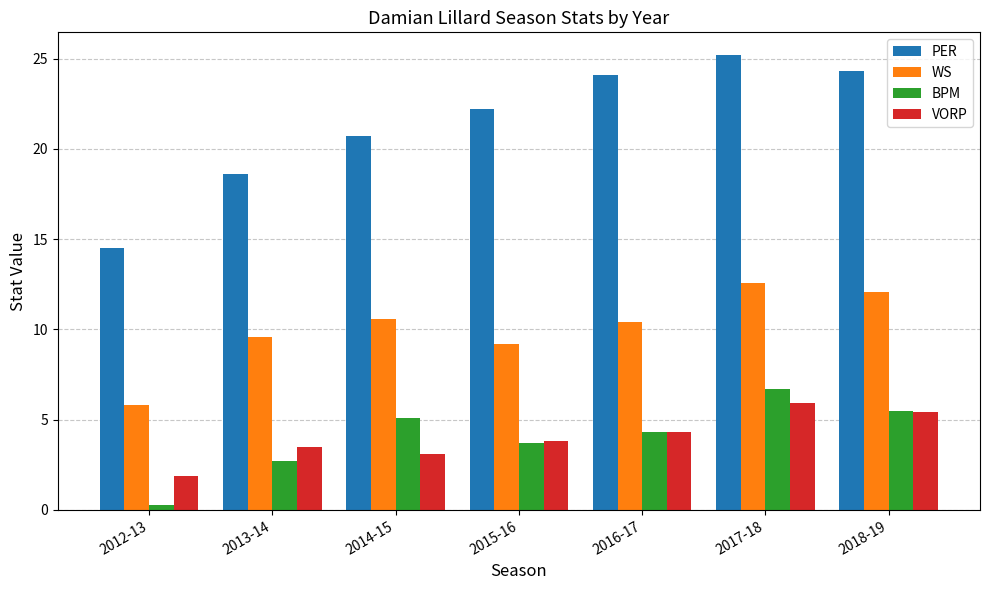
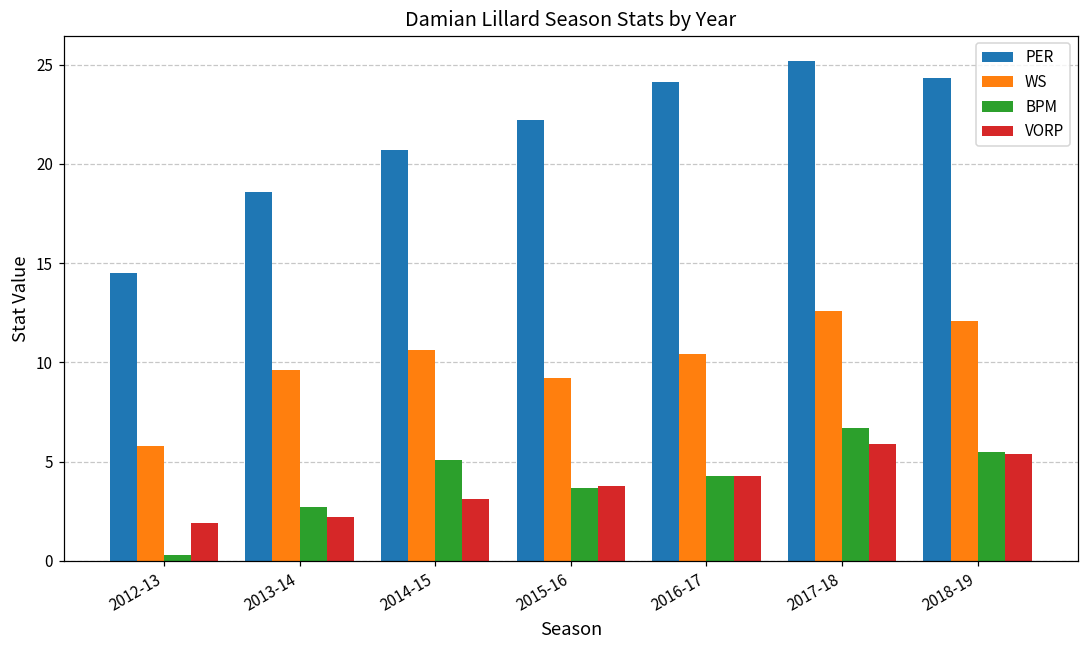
  {
    "PER": {
      "2012-13": 14.5,
      "2013-14": 18.6,
      "2014-15": 20.7,
      "2015-16": 22.2,
      "2016-17": 24.1,
      "2017-18": 25.2,
      "2018-19": 24.3
    },
    "WS": {
      "2012-13": 5.8,
      "2013-14": 9.6,
      "2014-15": 10.6,
      "2015-16": 9.2,
      "2016-17": 10.4,
      "2017-18": 12.6,
      "2018-19": 12.1
    },
    "BPM": {
      "2012-13": 0.3,
      "2013-14": 2.7,
      "2014-15": 5.1,
      "2015-16": 3.7,
      "2016-17": 4.3,
      "2017-18": 6.7,
      "2018-19": 5.5
    },
    "VORP": {
      "2012-13": 1.9,
-     "2013-14": 3.5,
+     "2013-14": 2.2,
      "2014-15": 3.1,
      "2015-16": 3.8,
      "2016-17": 4.3,
      "2017-18": 5.9,
      "2018-19": 5.4
    }
  }
